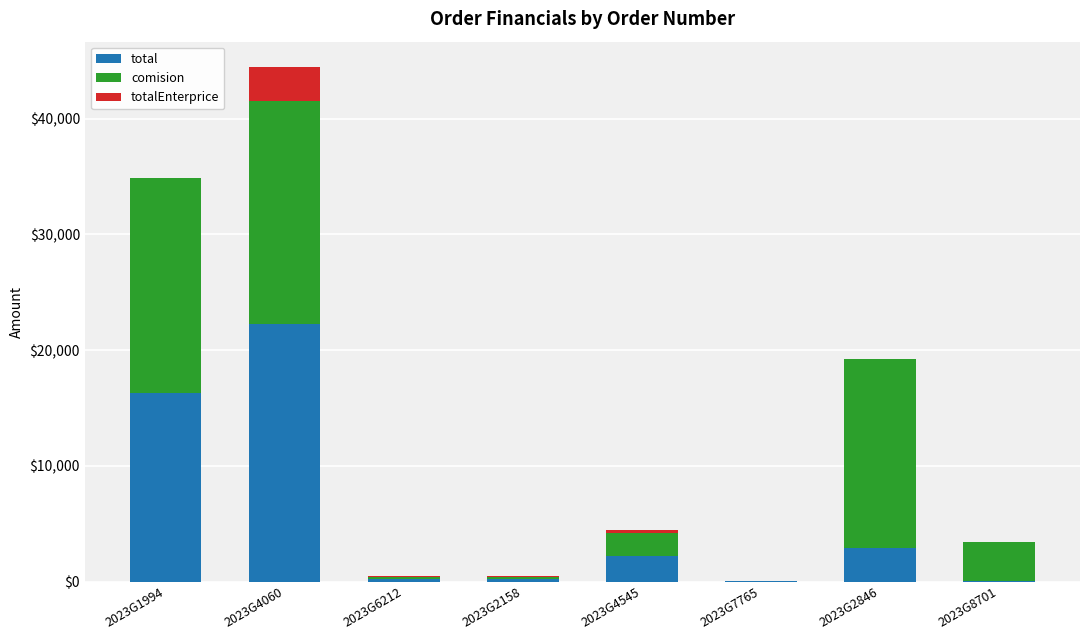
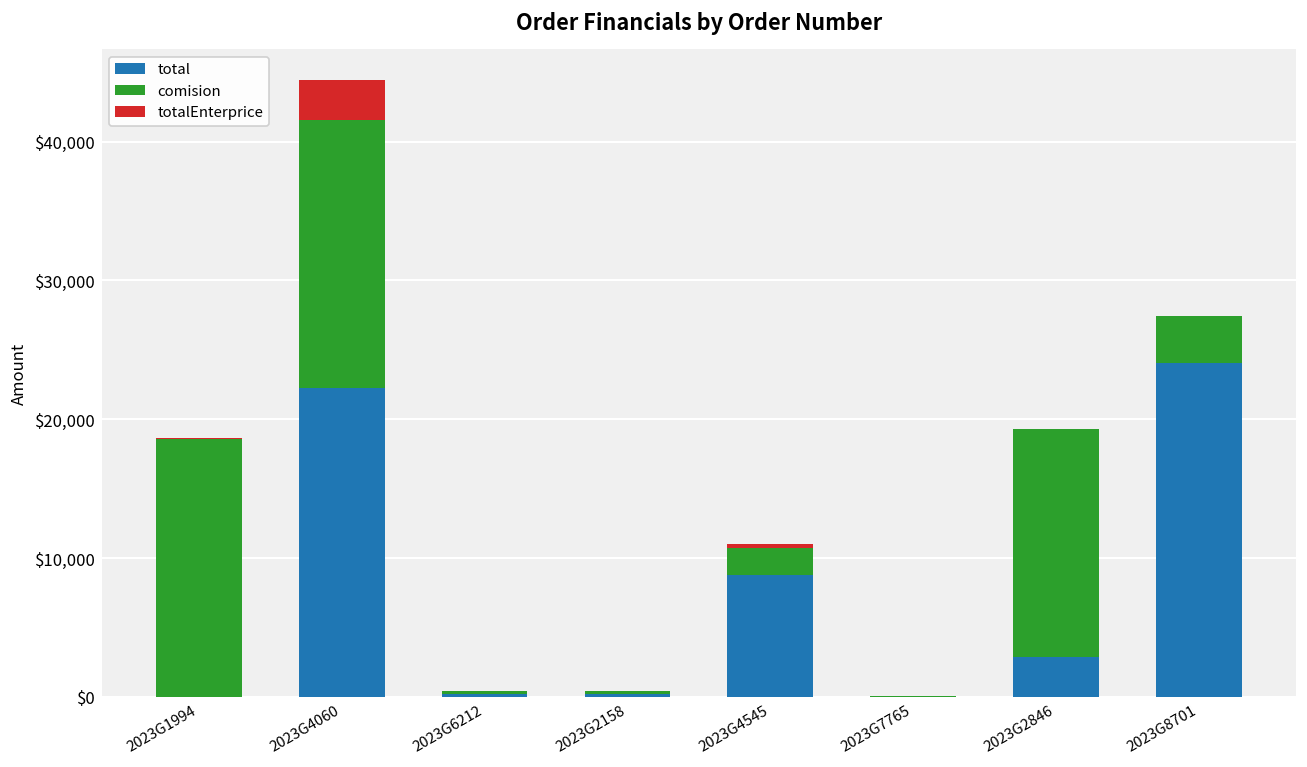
  {
    "total": {
-     "2023G1994": "$16,300",
+     "2023G1994": "$0",
      "2023G4060": "$22,200",
      "2023G6212": "$200",
      "2023G2158": "$200",
-     "2023G4545": "$2,200",
+     "2023G4545": "$8,800",
      "2023G2846": "$2,900",
-     "2023G8701": "$0"
+     "2023G8701": "$24,100"
    },
    "comision": {
      "2023G1994": "$18,600",
      "2023G4060": "$19,300",
      "2023G4545": "$1,900",
      "2023G2846": "$16,400",
      "2023G8701": "$3,400"
    },
    "totalEnterprice": {
      "2023G4060": "$2,900",
      "2023G4545": "$300",
      "2023G7765": "$0",
      "2023G2846": "$0"
    }
  }
